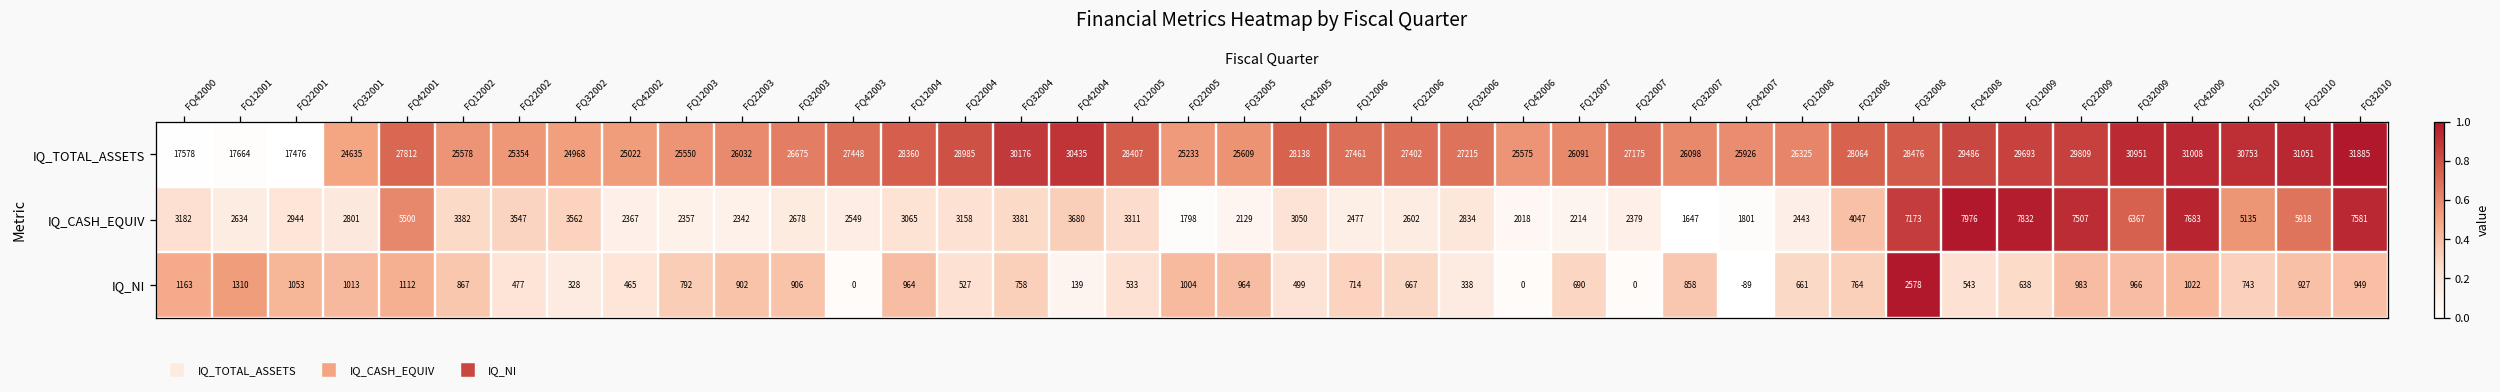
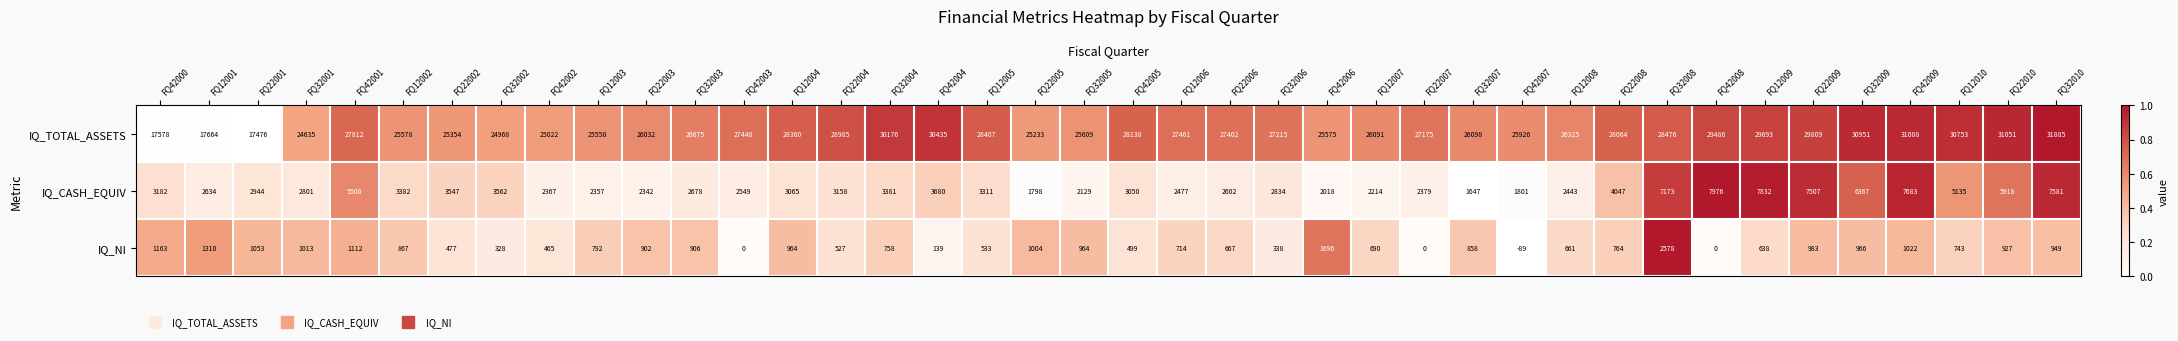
  {
    "IQ_TOTAL_ASSETS": {
      "FQ42000": 17578,
      "FQ12001": 17664,
      "FQ22001": 17476,
      "FQ32001": 24635,
      "FQ42001": 27812,
      "FQ12002": 25578,
      "FQ22002": 25354,
      "FQ32002": 24968,
      "FQ42002": 25022,
      "FQ12003": 25550,
      "FQ22003": 26032,
      "FQ32003": 26675,
      "FQ42003": 27448,
      "FQ12004": 28360,
      "FQ22004": 28985,
      "FQ32004": 30176,
      "FQ42004": 30435,
      "FQ12005": 28407,
      "FQ22005": 25233,
      "FQ32005": 25609,
      "FQ42005": 28138,
      "FQ12006": 27461,
      "FQ22006": 27402,
      "FQ32006": 27215,
      "FQ42006": 25575,
      "FQ12007": 26091,
      "FQ22007": 27175,
      "FQ32007": 26098,
      "FQ42007": 25926,
      "FQ12008": 26325,
      "FQ22008": 28064,
      "FQ32008": 28476,
      "FQ42008": 29486,
      "FQ12009": 29693,
      "FQ22009": 29809,
      "FQ32009": 30951,
      "FQ42009": 31008,
      "FQ12010": 30753,
      "FQ22010": 31051,
      "FQ32010": 31885
    },
    "IQ_CASH_EQUIV": {
      "FQ42000": 3182,
      "FQ12001": 2634,
      "FQ22001": 2944,
      "FQ32001": 2801,
      "FQ42001": 5500,
      "FQ12002": 3382,
      "FQ22002": 3547,
      "FQ32002": 3562,
      "FQ42002": 2367,
      "FQ12003": 2357,
      "FQ22003": 2342,
      "FQ32003": 2678,
      "FQ42003": 2549,
      "FQ12004": 3065,
      "FQ22004": 3158,
      "FQ32004": 3381,
      "FQ42004": 3680,
      "FQ12005": 3311,
      "FQ22005": 1798,
      "FQ32005": 2129,
      "FQ42005": 3050,
      "FQ12006": 2477,
      "FQ22006": 2602,
      "FQ32006": 2834,
      "FQ42006": 2018,
      "FQ12007": 2214,
      "FQ22007": 2379,
      "FQ32007": 1647,
      "FQ42007": 1801,
      "FQ12008": 2443,
      "FQ22008": 4047,
      "FQ32008": 7173,
      "FQ42008": 7976,
      "FQ12009": 7832,
      "FQ22009": 7507,
      "FQ32009": 6367,
      "FQ42009": 7683,
      "FQ12010": 5135,
      "FQ22010": 5918,
      "FQ32010": 7581
    },
    "IQ_NI": {
      "FQ42000": 1163,
      "FQ12001": 1310,
      "FQ22001": 1053,
      "FQ32001": 1013,
      "FQ42001": 1112,
      "FQ12002": 867,
      "FQ22002": 477,
      "FQ32002": 328,
      "FQ42002": 465,
      "FQ12003": 792,
      "FQ22003": 902,
      "FQ32003": 906,
      "FQ42003": 0,
      "FQ12004": 964,
      "FQ22004": 527,
      "FQ32004": 758,
      "FQ42004": 139,
      "FQ12005": 533,
      "FQ22005": 1004,
      "FQ32005": 964,
      "FQ42005": 499,
      "FQ12006": 714,
      "FQ22006": 667,
      "FQ32006": 338,
-     "FQ42006": 0,
+     "FQ42006": 1696,
      "FQ12007": 690,
      "FQ22007": 0,
      "FQ32007": 858,
      "FQ42007": -89,
      "FQ12008": 661,
      "FQ22008": 764,
      "FQ32008": 2578,
-     "FQ42008": 543,
+     "FQ42008": 0,
      "FQ12009": 638,
      "FQ22009": 983,
      "FQ32009": 966,
      "FQ42009": 1022,
      "FQ12010": 743,
      "FQ22010": 927,
      "FQ32010": 949
    }
  }
